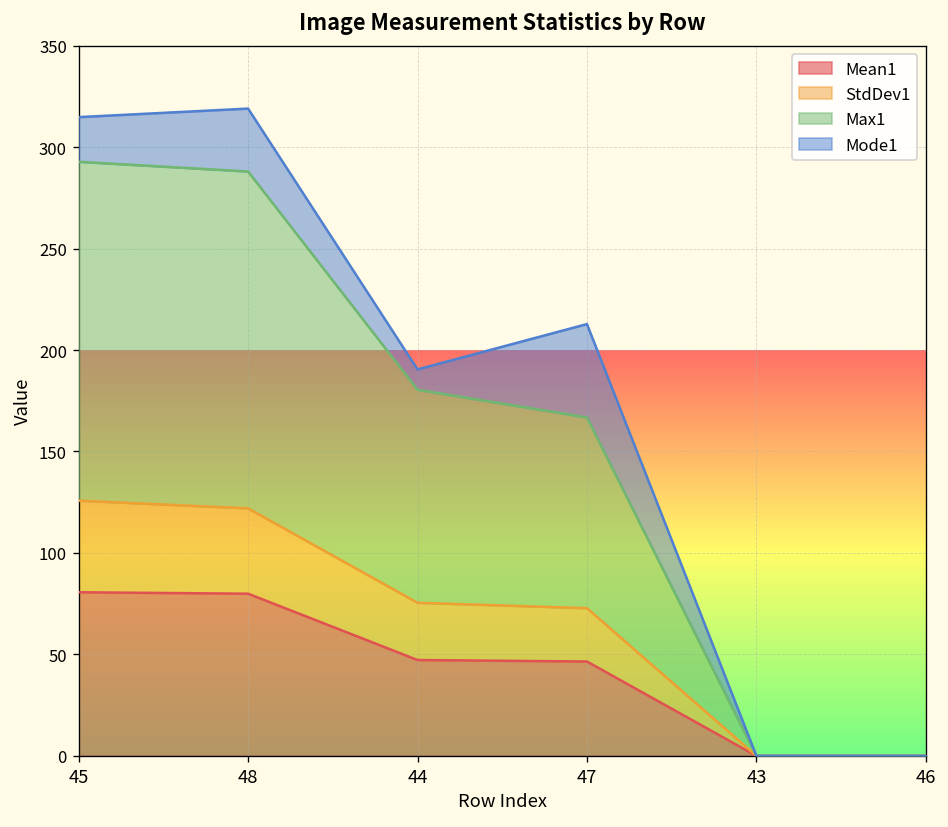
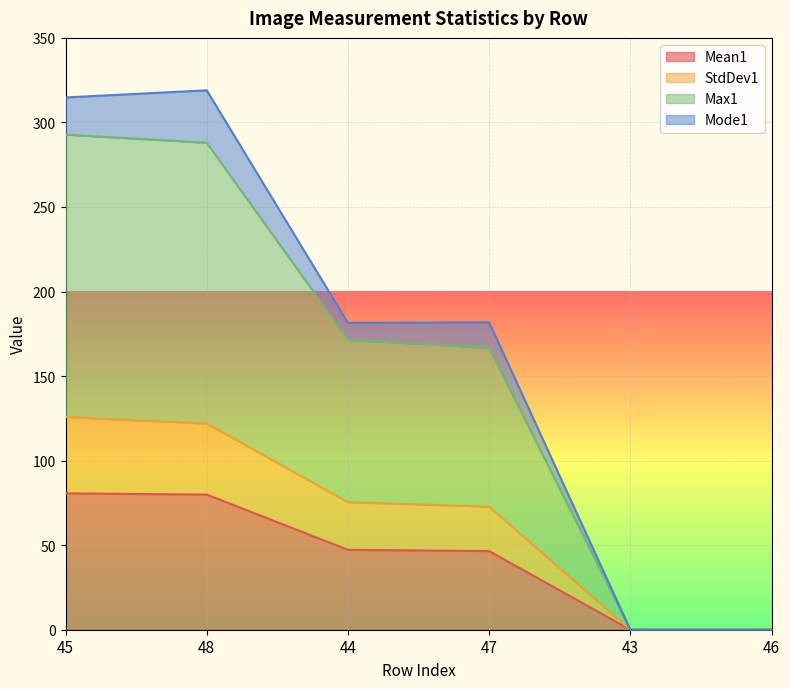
  {
    "Mean1": {
      "45": 81,
      "48": 80,
      "44": 47,
      "47": 47
    },
    "StdDev1": {
      "45": 45,
      "48": 42,
      "44": 28,
      "47": 26
    },
    "Max1": {
      "45": 167,
      "48": 166,
-     "44": 105,
+     "44": 96,
      "47": 94
    },
    "Mode1": {
      "45": 22,
      "48": 31,
      "44": 10,
-     "47": 46
+     "47": 15
    }
  }
